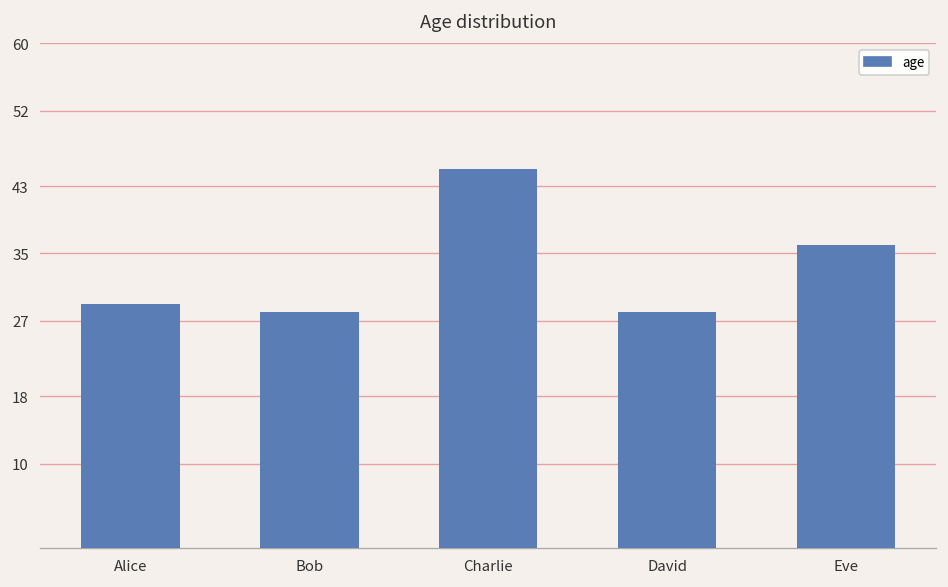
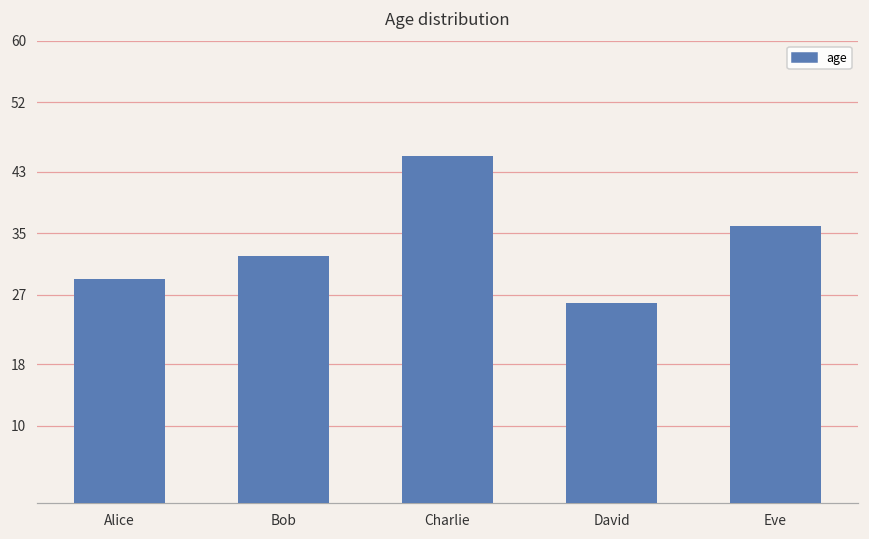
  {
    "Alice": 29,
-   "Bob": 28,
+   "Bob": 32,
    "Charlie": 45,
-   "David": 28,
+   "David": 26,
    "Eve": 36
  }
